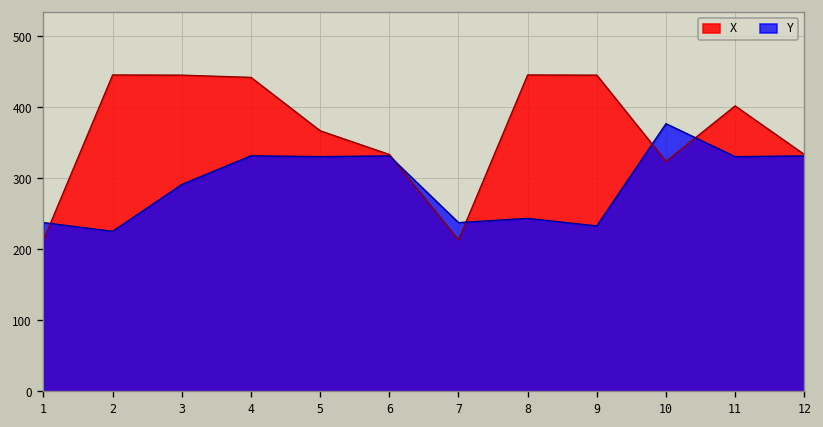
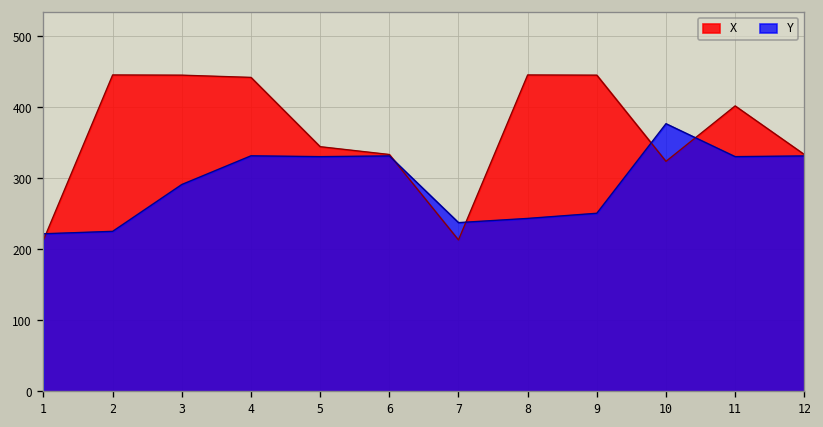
  {
    "X": {
      "1": 210,
      "2": 450,
      "3": 450,
      "4": 440,
-     "5": 370,
+     "5": 340,
      "7": 210,
      "8": 450,
      "9": 450,
      "10": 320,
      "11": 400
    },
    "Y": {
-     "1": 240,
+     "1": 220,
      "2": 230,
      "3": 290,
      "4": 330,
      "5": 330,
      "7": 240,
      "8": 240,
-     "9": 230,
+     "9": 250,
      "10": 380,
      "11": 330
    }
  }
